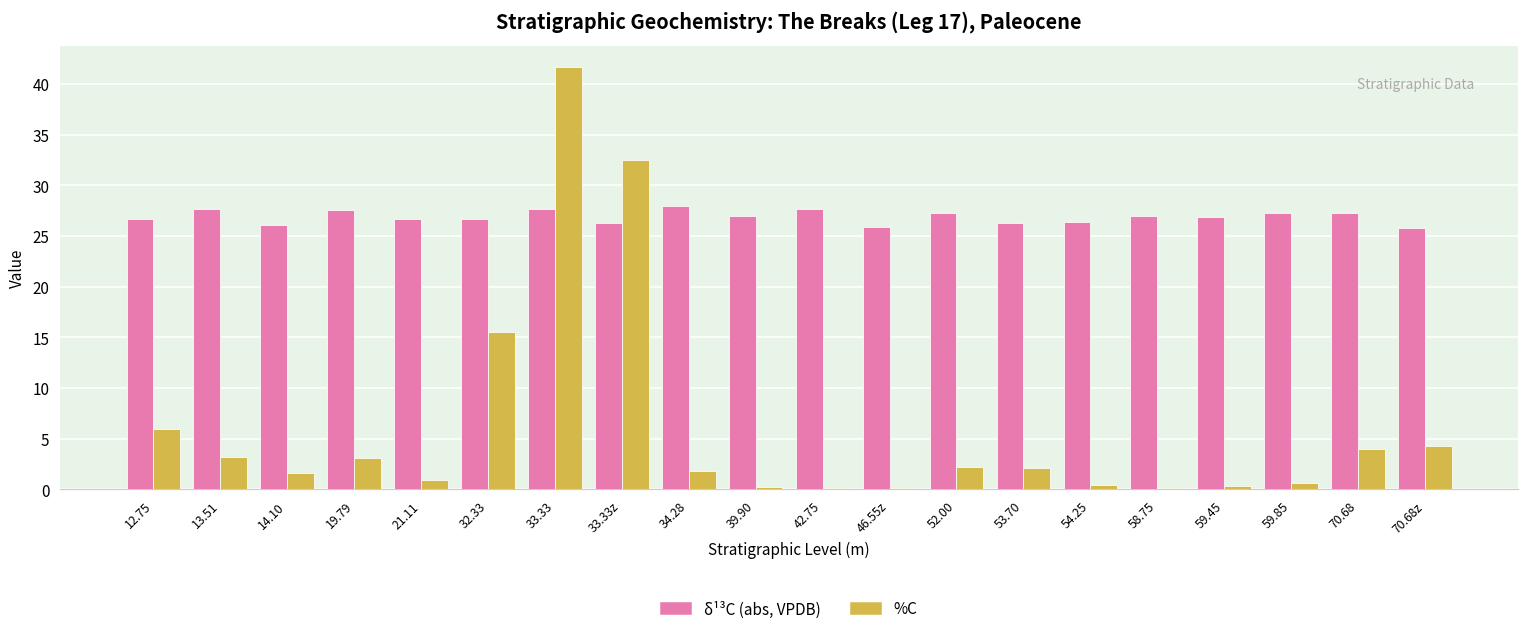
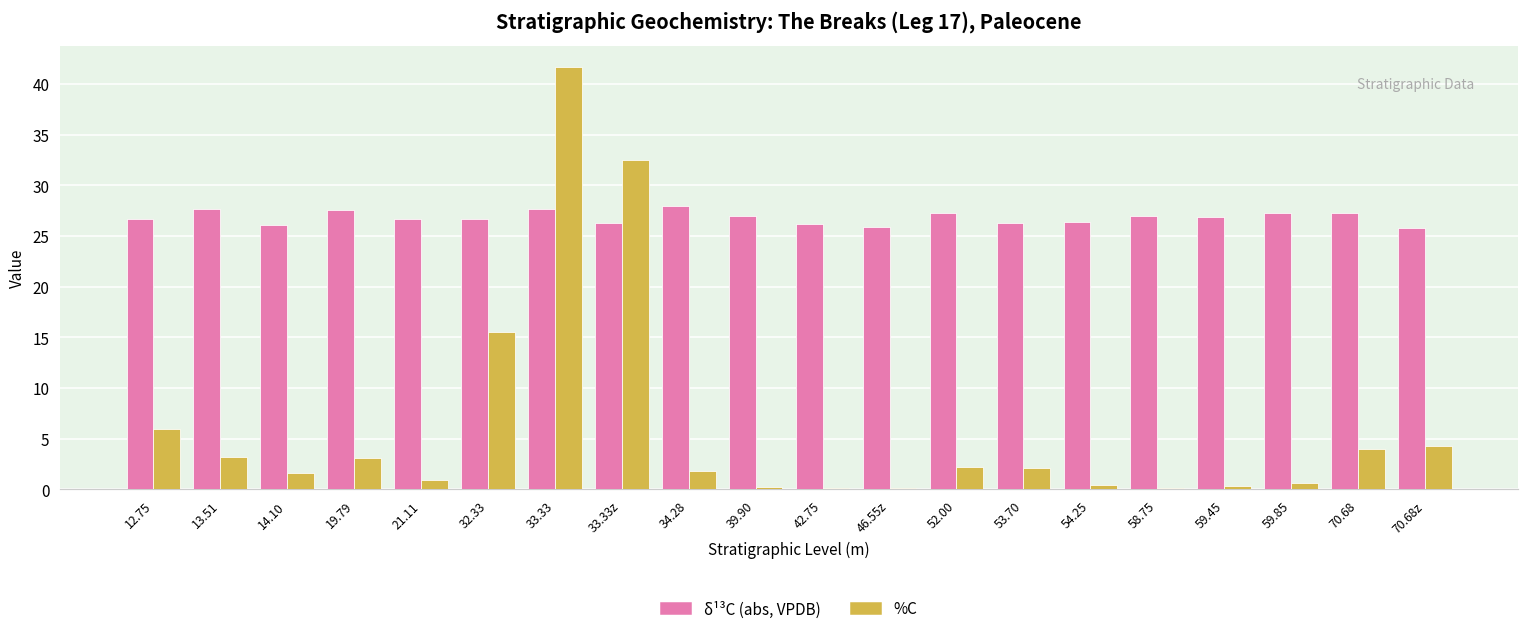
  {
    "δ¹³C (abs, VPDB)": {
      "12.75": 27,
      "13.51": 28,
      "14.10": 26,
      "19.79": 28,
      "21.11": 27,
      "32.33": 27,
      "33.33": 28,
      "33.33z": 26,
      "34.28": 28,
      "39.90": 27,
-     "42.75": 28,
+     "42.75": 26,
      "46.55z": 26,
      "52.00": 27,
      "53.70": 26,
      "54.25": 26,
      "58.75": 27,
      "59.45": 27,
      "59.85": 27,
      "70.68": 27,
      "70.68z": 26
    },
    "%C": {
      "12.75": 6,
      "13.51": 3,
      "14.10": 2,
      "19.79": 3,
      "21.11": 1,
      "32.33": 16,
      "33.33": 42,
      "33.33z": 32,
      "34.28": 2,
      "52.00": 2,
      "53.70": 2,
      "54.25": 0,
      "59.45": 0,
      "59.85": 1,
      "70.68": 4,
      "70.68z": 4
    }
  }
